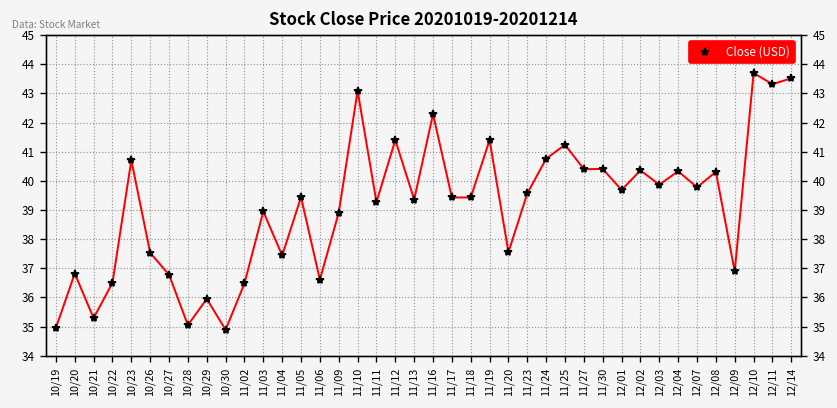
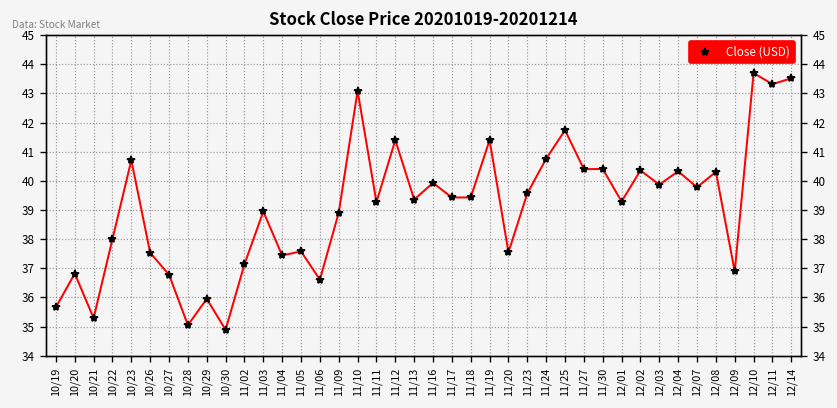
  {
-   "10/19": 35.0,
+   "10/19": 35.7,
    "10/20": 36.8,
    "10/21": 35.3,
-   "10/22": 36.5,
+   "10/22": 38.0,
    "10/23": 40.7,
    "10/26": 37.5,
    "10/27": 36.8,
    "10/28": 35.1,
    "10/29": 36.0,
    "10/30": 34.9,
-   "11/02": 36.5,
+   "11/02": 37.1,
    "11/03": 39.0,
    "11/04": 37.4,
-   "11/05": 39.4,
+   "11/05": 37.6,
    "11/06": 36.6,
    "11/09": 38.9,
    "11/10": 43.1,
    "11/11": 39.3,
    "11/12": 41.4,
    "11/13": 39.4,
-   "11/16": 42.3,
+   "11/16": 39.9,
    "11/17": 39.4,
    "11/18": 39.4,
    "11/19": 41.4,
    "11/20": 37.6,
    "11/23": 39.6,
    "11/24": 40.8,
-   "11/25": 41.2,
+   "11/25": 41.7,
    "11/27": 40.4,
    "11/30": 40.4,
-   "12/01": 39.7,
+   "12/01": 39.3,
    "12/02": 40.4,
    "12/03": 39.9,
    "12/04": 40.3,
    "12/07": 39.8,
    "12/08": 40.3,
    "12/09": 36.9,
    "12/10": 43.7,
    "12/11": 43.3,
    "12/14": 43.5
  }
